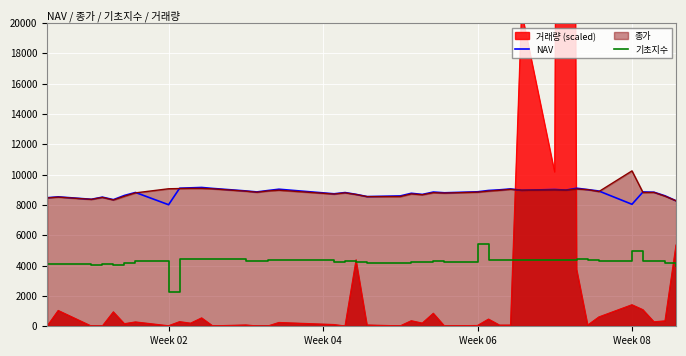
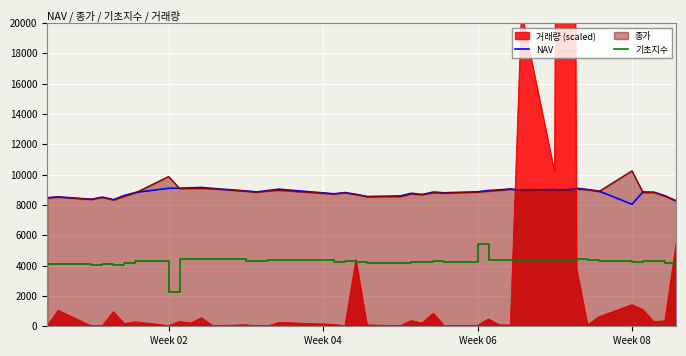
  {
    "거래량 (scaled)": {
      "Week 02": 0,
      "Week 06": 0,
      "Week 08": 1400
    },
    "NAV": {
-     "Week 02": 8000,
+     "Week 02": 9100,
      "Week 08": 8000
    },
    "종가": {
-     "Week 02": 9100,
+     "Week 02": 9900,
      "Week 08": 10300
    },
    "기초지수": {
      "Week 02": 2300,
      "Week 06": 5400,
-     "Week 08": 5000
+     "Week 08": 4200
    }
  }
